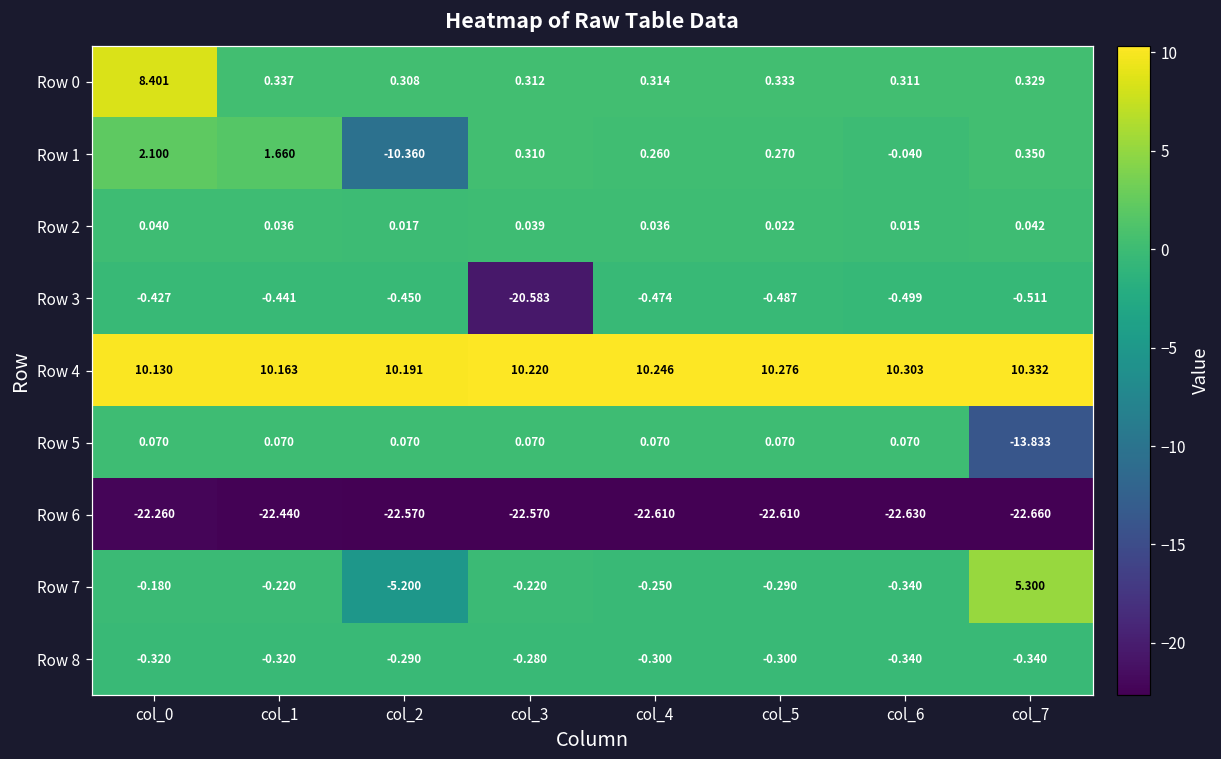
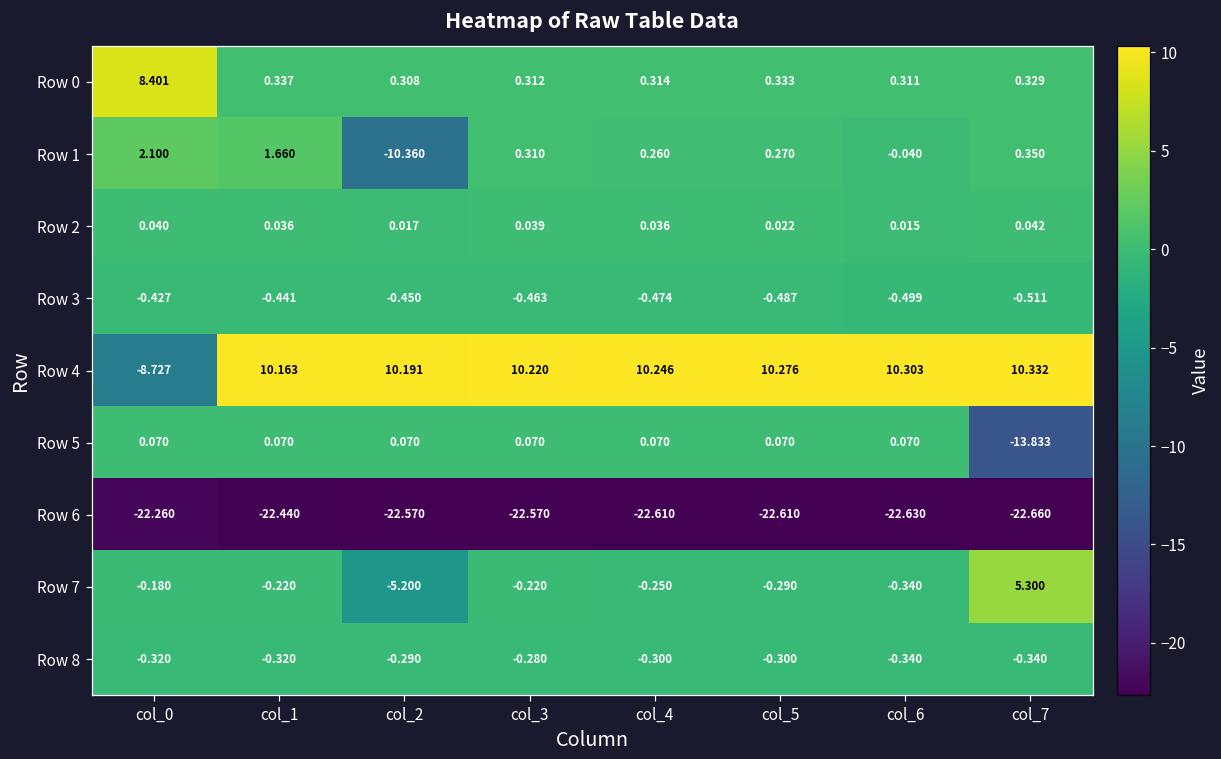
  {
    "Row 0": {
      "col_0": 8.401,
      "col_1": 0.337,
      "col_2": 0.308,
      "col_3": 0.312,
      "col_4": 0.314,
      "col_5": 0.333,
      "col_6": 0.311,
      "col_7": 0.329
    },
    "Row 1": {
      "col_0": 2.100,
      "col_1": 1.660,
      "col_2": -10.360,
      "col_3": 0.310,
      "col_4": 0.260,
      "col_5": 0.270,
      "col_6": -0.040,
      "col_7": 0.350
    },
    "Row 2": {
      "col_0": 0.040,
      "col_1": 0.036,
      "col_2": 0.017,
      "col_3": 0.039,
      "col_4": 0.036,
      "col_5": 0.022,
      "col_6": 0.015,
      "col_7": 0.042
    },
    "Row 3": {
      "col_0": -0.427,
      "col_1": -0.441,
      "col_2": -0.450,
-     "col_3": -20.583,
+     "col_3": -0.463,
      "col_4": -0.474,
      "col_5": -0.487,
      "col_6": -0.499,
      "col_7": -0.511
    },
    "Row 4": {
-     "col_0": 10.130,
+     "col_0": -8.727,
      "col_1": 10.163,
      "col_2": 10.191,
      "col_3": 10.220,
      "col_4": 10.246,
      "col_5": 10.276,
      "col_6": 10.303,
      "col_7": 10.332
    },
    "Row 5": {
      "col_0": 0.070,
      "col_1": 0.070,
      "col_2": 0.070,
      "col_3": 0.070,
      "col_4": 0.070,
      "col_5": 0.070,
      "col_6": 0.070,
      "col_7": -13.833
    },
    "Row 6": {
      "col_0": -22.260,
      "col_1": -22.440,
      "col_2": -22.570,
      "col_3": -22.570,
      "col_4": -22.610,
      "col_5": -22.610,
      "col_6": -22.630,
      "col_7": -22.660
    },
    "Row 7": {
      "col_0": -0.180,
      "col_1": -0.220,
      "col_2": -5.200,
      "col_3": -0.220,
      "col_4": -0.250,
      "col_5": -0.290,
      "col_6": -0.340,
      "col_7": 5.300
    },
    "Row 8": {
      "col_0": -0.320,
      "col_1": -0.320,
      "col_2": -0.290,
      "col_3": -0.280,
      "col_4": -0.300,
      "col_5": -0.300,
      "col_6": -0.340,
      "col_7": -0.340
    }
  }
